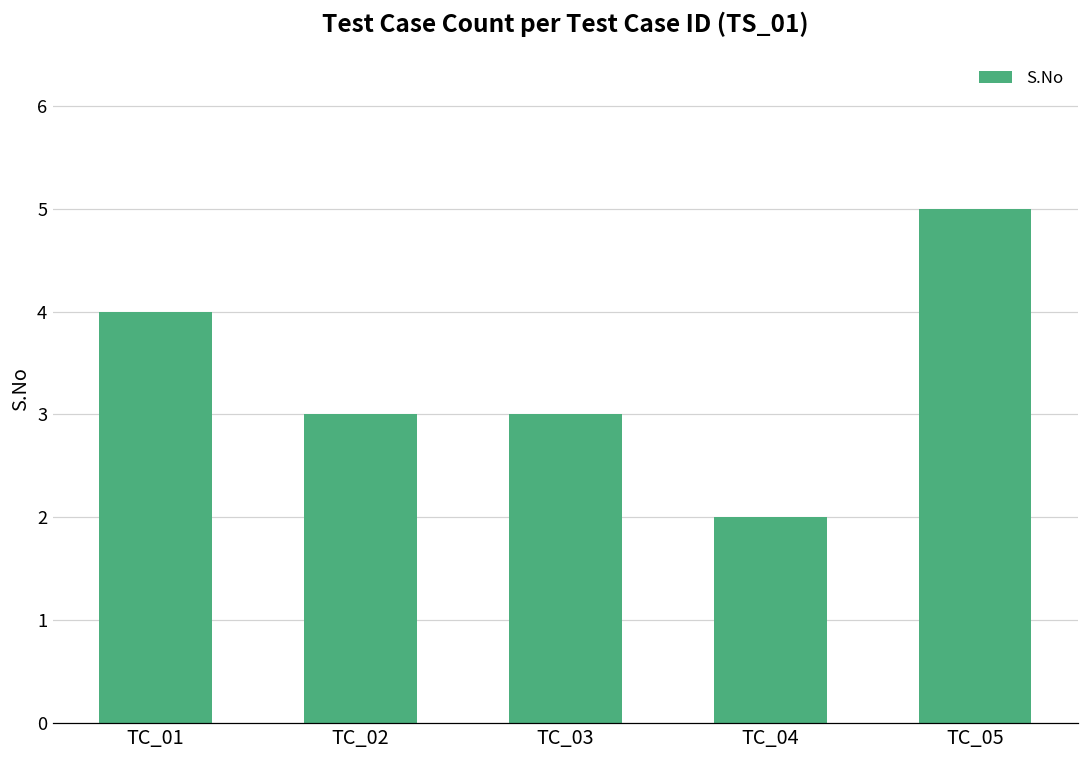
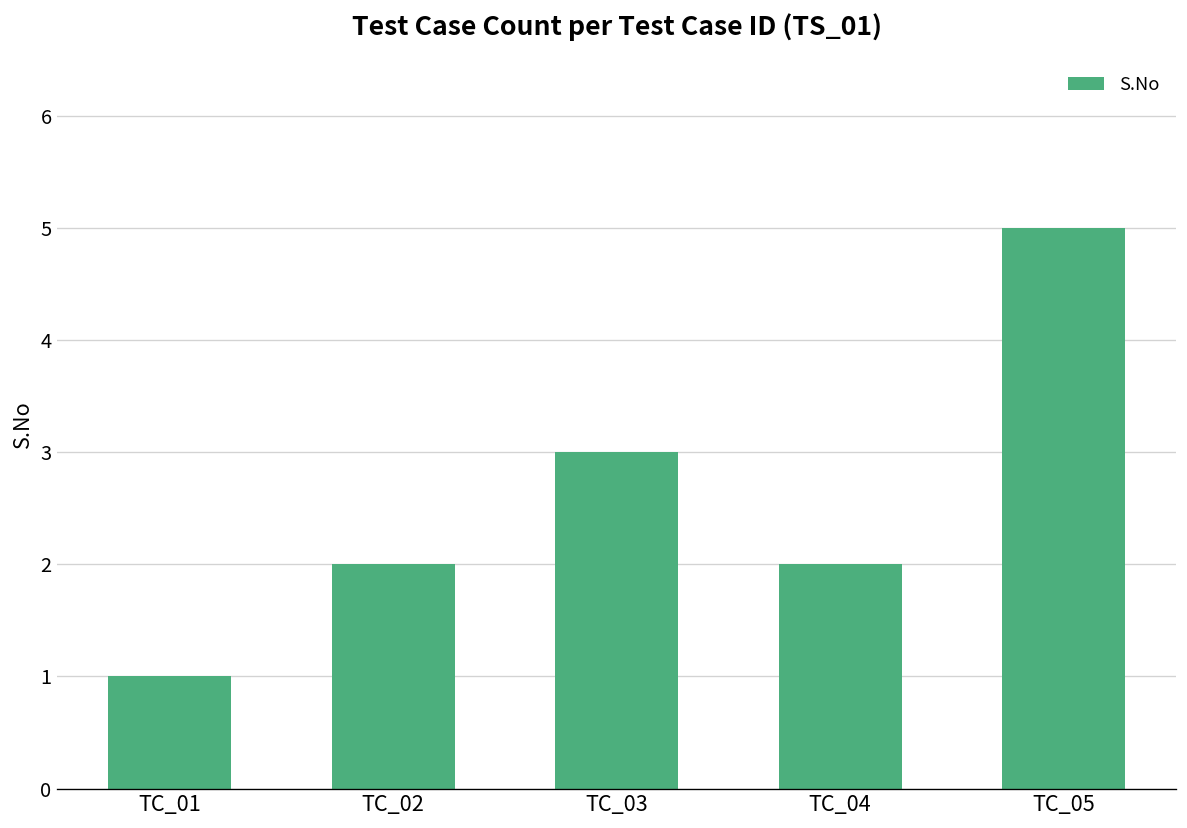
  {
-   "TC_01": 4,
-   "TC_02": 3,
+   "TC_01": 1,
+   "TC_02": 2,
    "TC_03": 3,
    "TC_04": 2,
    "TC_05": 5
  }
